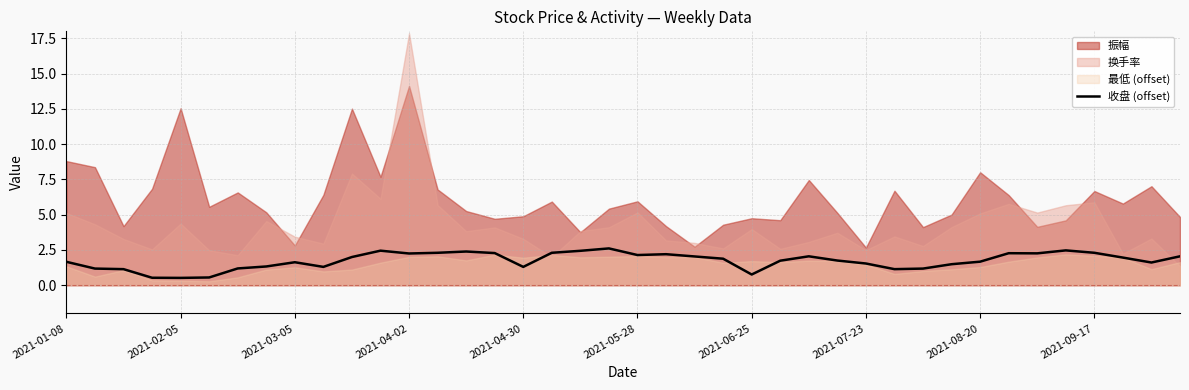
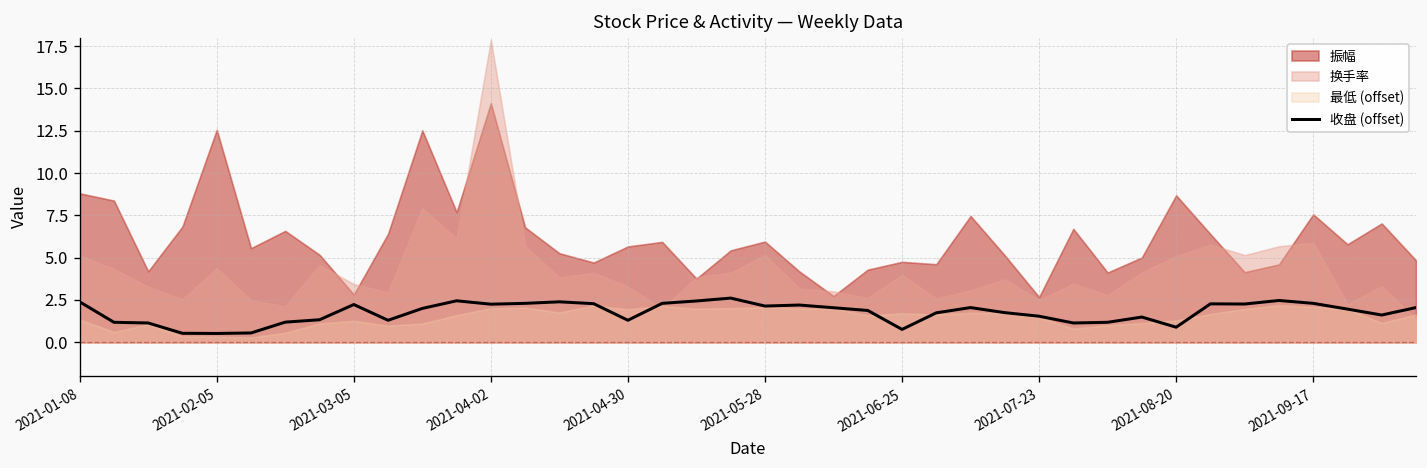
  {
    "收盘 (offset)": {
-     "2021-01-08": 1.7,
+     "2021-01-08": 2.4,
      "2021-02-05": 0.5,
-     "2021-03-05": 1.6,
+     "2021-03-05": 2.2,
      "2021-04-02": 2.3,
      "2021-04-30": 1.3,
      "2021-06-25": 0.8,
-     "2021-08-20": 1.7,
+     "2021-08-20": 0.9,
      "2021-09-17": 2.3
    },
    "振幅": {
      "2021-01-08": 8.8,
      "2021-02-05": 12.6,
      "2021-03-05": 2.8,
      "2021-04-02": 14.1,
-     "2021-04-30": 4.9,
+     "2021-04-30": 5.7,
      "2021-05-28": 6.0,
      "2021-06-25": 4.8,
-     "2021-08-20": 8.0,
-     "2021-09-17": 6.7
+     "2021-08-20": 8.7,
+     "2021-09-17": 7.6
    }
  }
